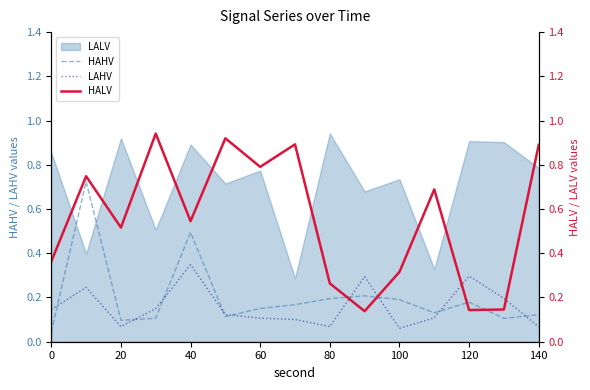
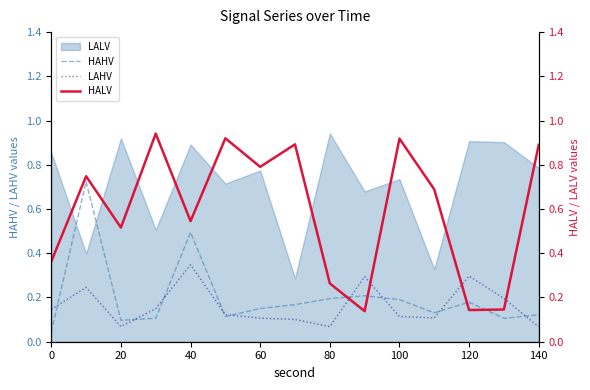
  {
    "LAHV": {
      "0": 0.15,
      "20": 0.07,
      "40": 0.35,
      "60": 0.11,
      "80": 0.07,
-     "100": 0.06,
+     "100": 0.11,
      "120": 0.30,
      "140": 0.07
    },
    "HALV": {
      "0": 0.36,
      "20": 0.52,
      "40": 0.55,
      "60": 0.79,
      "80": 0.26,
-     "100": 0.32,
+     "100": 0.92,
      "120": 0.14,
      "140": 0.89
    }
  }
